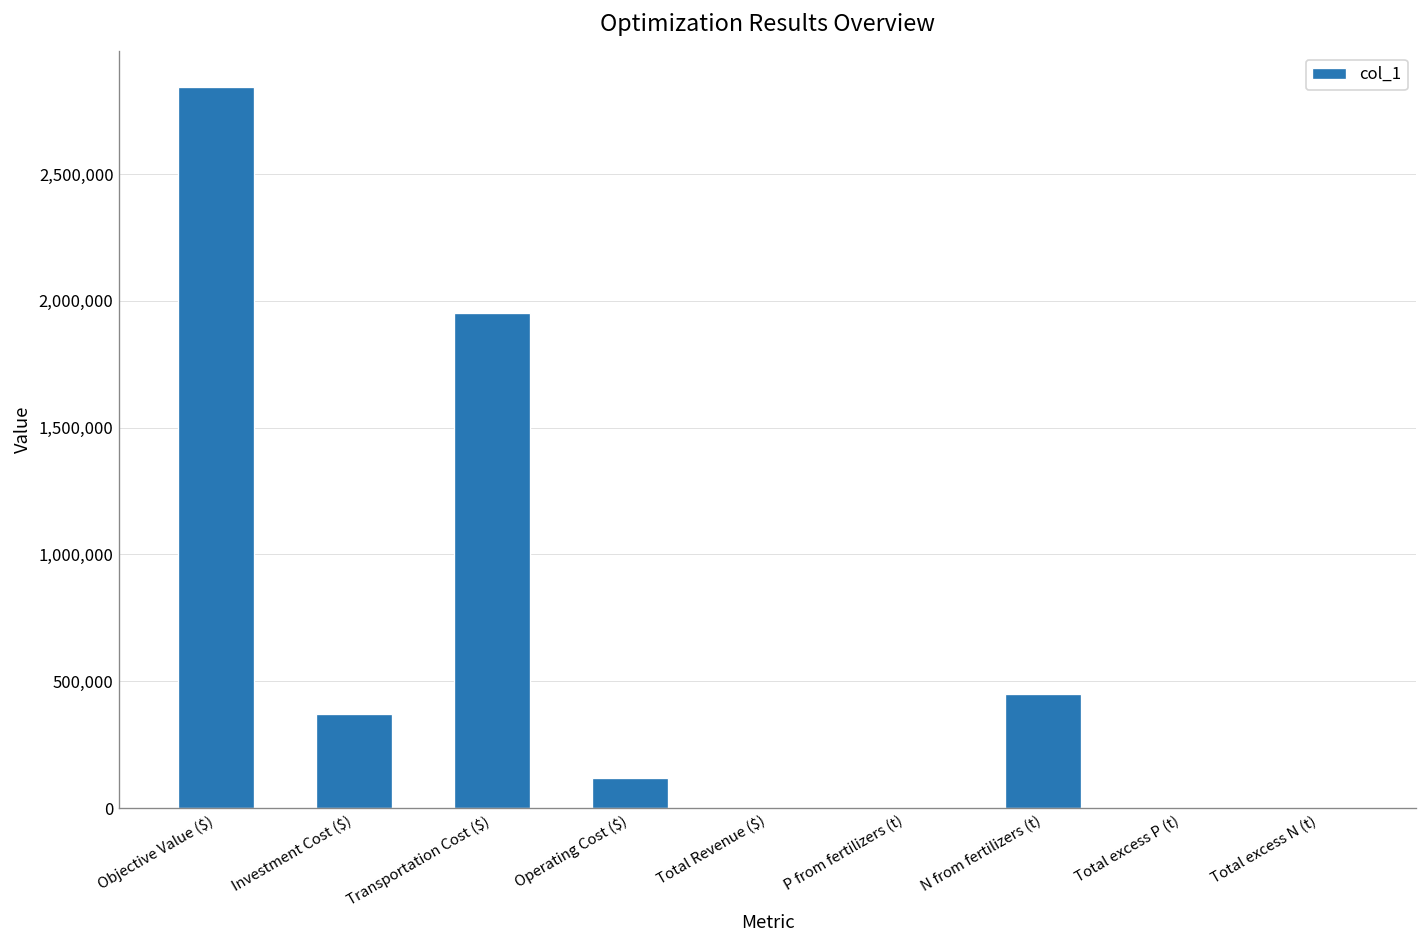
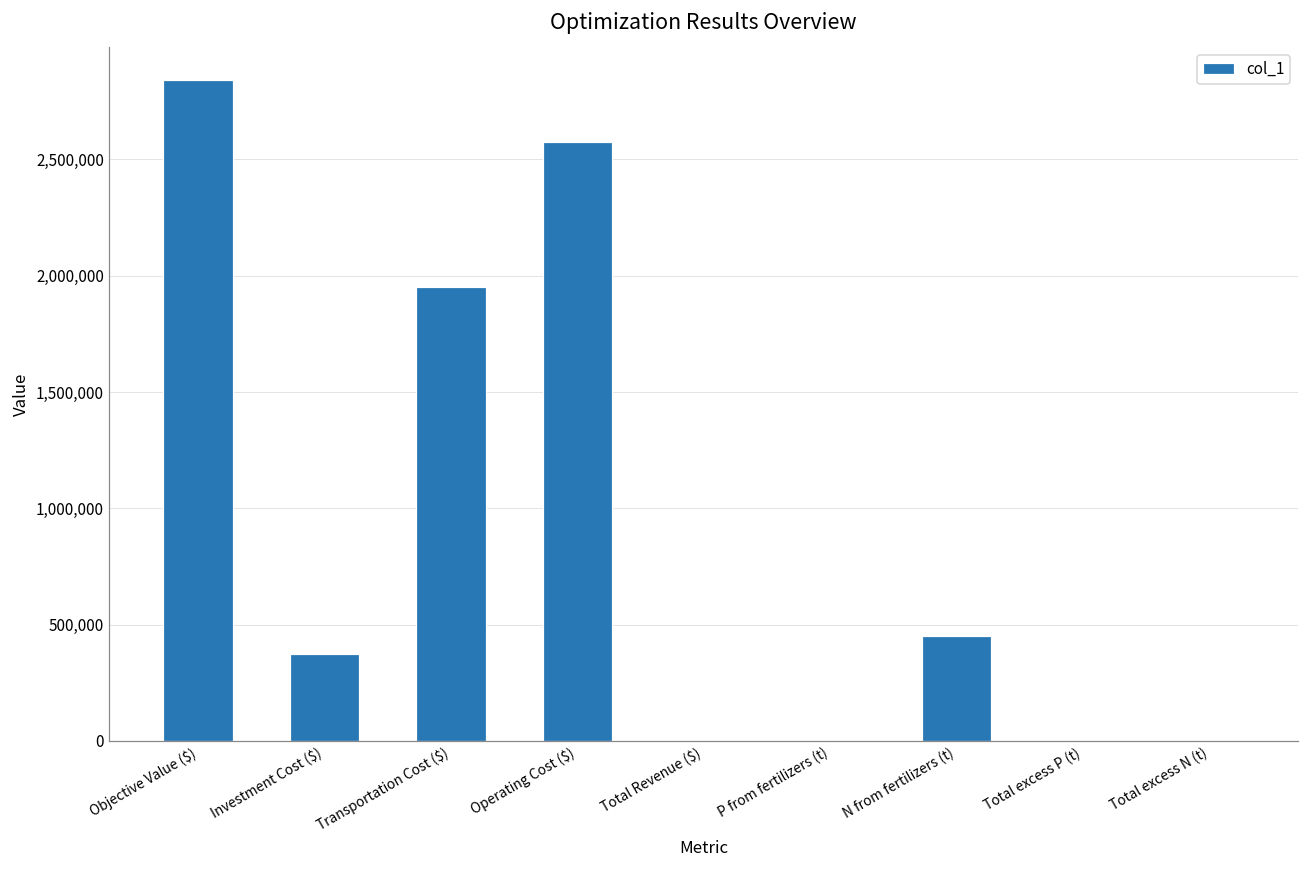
  {
    "Objective Value ($)": "2,840,000",
    "Investment Cost ($)": "370,000",
    "Transportation Cost ($)": "1,950,000",
-   "Operating Cost ($)": "120,000",
+   "Operating Cost ($)": "2,580,000",
    "N from fertilizers (t)": "450,000"
  }
